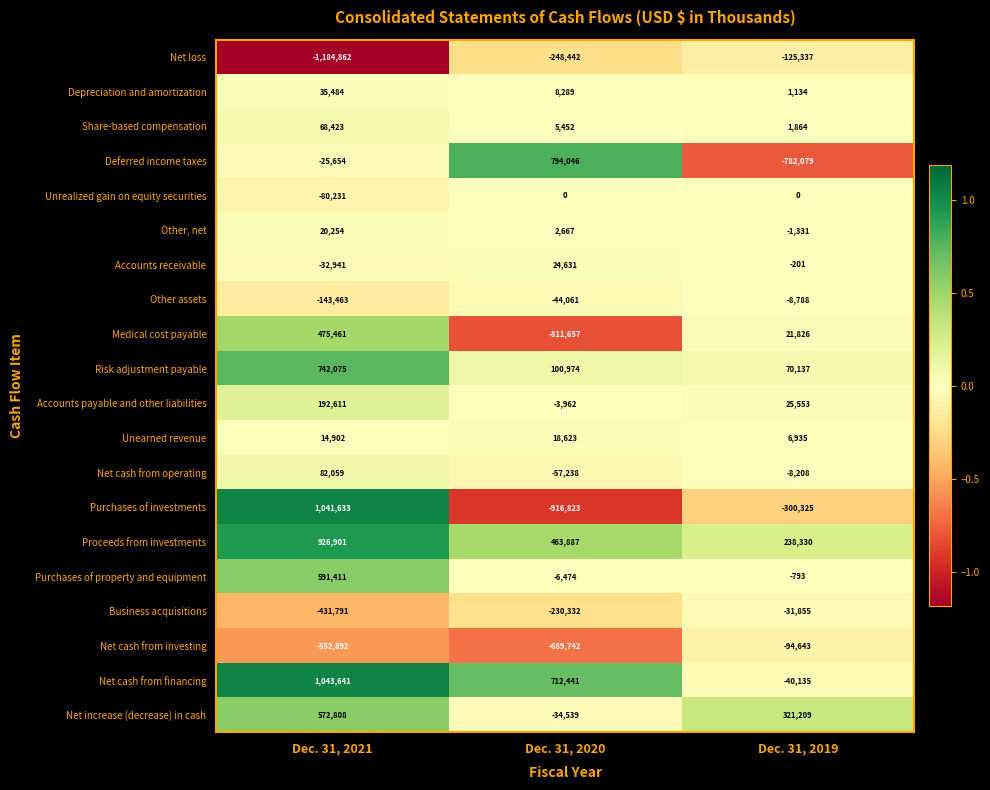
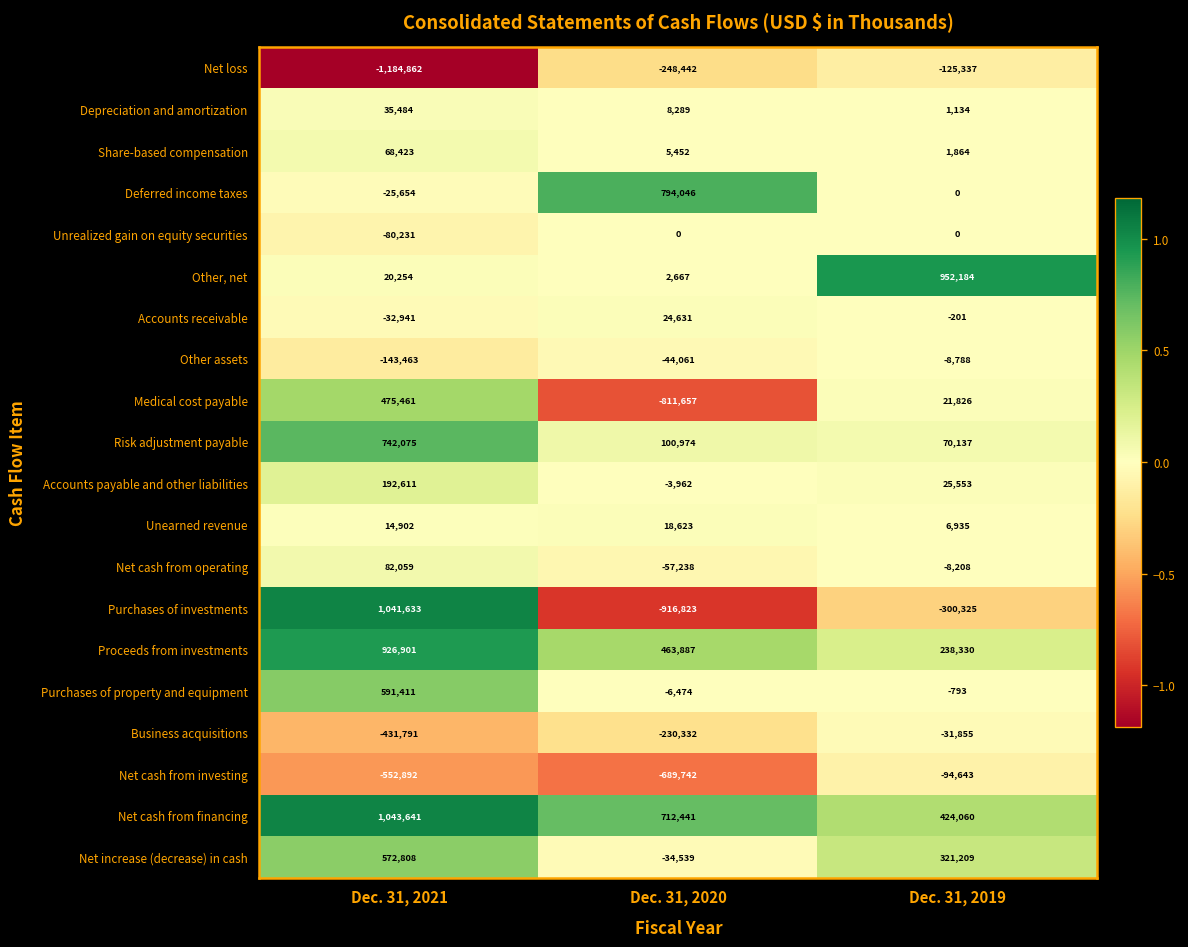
  {
    "Net loss": {
      "Dec. 31, 2021": "-1,184,862",
      "Dec. 31, 2020": "-248,442",
      "Dec. 31, 2019": "-125,337"
    },
    "Depreciation and amortization": {
      "Dec. 31, 2021": "35,484",
      "Dec. 31, 2020": "8,289",
      "Dec. 31, 2019": "1,134"
    },
    "Share-based compensation": {
      "Dec. 31, 2021": "68,423",
      "Dec. 31, 2020": "5,452",
      "Dec. 31, 2019": "1,864"
    },
    "Deferred income taxes": {
      "Dec. 31, 2021": "-25,654",
      "Dec. 31, 2020": "794,046",
-     "Dec. 31, 2019": "-782,079"
+     "Dec. 31, 2019": "0"
    },
    "Unrealized gain on equity securities": {
      "Dec. 31, 2021": "-80,231",
      "Dec. 31, 2020": "0",
      "Dec. 31, 2019": "0"
    },
    "Other, net": {
      "Dec. 31, 2021": "20,254",
      "Dec. 31, 2020": "2,667",
-     "Dec. 31, 2019": "-1,331"
+     "Dec. 31, 2019": "952,184"
    },
    "Accounts receivable": {
      "Dec. 31, 2021": "-32,941",
      "Dec. 31, 2020": "24,631",
      "Dec. 31, 2019": "-201"
    },
    "Other assets": {
      "Dec. 31, 2021": "-143,463",
      "Dec. 31, 2020": "-44,061",
      "Dec. 31, 2019": "-8,788"
    },
    "Medical cost payable": {
      "Dec. 31, 2021": "475,461",
      "Dec. 31, 2020": "-811,657",
      "Dec. 31, 2019": "21,826"
    },
    "Risk adjustment payable": {
      "Dec. 31, 2021": "742,075",
      "Dec. 31, 2020": "100,974",
      "Dec. 31, 2019": "70,137"
    },
    "Accounts payable and other liabilities": {
      "Dec. 31, 2021": "192,611",
      "Dec. 31, 2020": "-3,962",
      "Dec. 31, 2019": "25,553"
    },
    "Unearned revenue": {
      "Dec. 31, 2021": "14,902",
      "Dec. 31, 2020": "18,623",
      "Dec. 31, 2019": "6,935"
    },
    "Net cash from operating": {
      "Dec. 31, 2021": "82,059",
      "Dec. 31, 2020": "-57,238",
      "Dec. 31, 2019": "-8,208"
    },
    "Purchases of investments": {
      "Dec. 31, 2021": "1,041,633",
      "Dec. 31, 2020": "-916,823",
      "Dec. 31, 2019": "-300,325"
    },
    "Proceeds from investments": {
      "Dec. 31, 2021": "926,901",
      "Dec. 31, 2020": "463,887",
      "Dec. 31, 2019": "238,330"
    },
    "Purchases of property and equipment": {
      "Dec. 31, 2021": "591,411",
      "Dec. 31, 2020": "-6,474",
      "Dec. 31, 2019": "-793"
    },
    "Business acquisitions": {
      "Dec. 31, 2021": "-431,791",
      "Dec. 31, 2020": "-230,332",
      "Dec. 31, 2019": "-31,855"
    },
    "Net cash from investing": {
      "Dec. 31, 2021": "-552,892",
      "Dec. 31, 2020": "-689,742",
      "Dec. 31, 2019": "-94,643"
    },
    "Net cash from financing": {
      "Dec. 31, 2021": "1,043,641",
      "Dec. 31, 2020": "712,441",
-     "Dec. 31, 2019": "-40,135"
+     "Dec. 31, 2019": "424,060"
    },
    "Net increase (decrease) in cash": {
      "Dec. 31, 2021": "572,808",
      "Dec. 31, 2020": "-34,539",
      "Dec. 31, 2019": "321,209"
    }
  }
